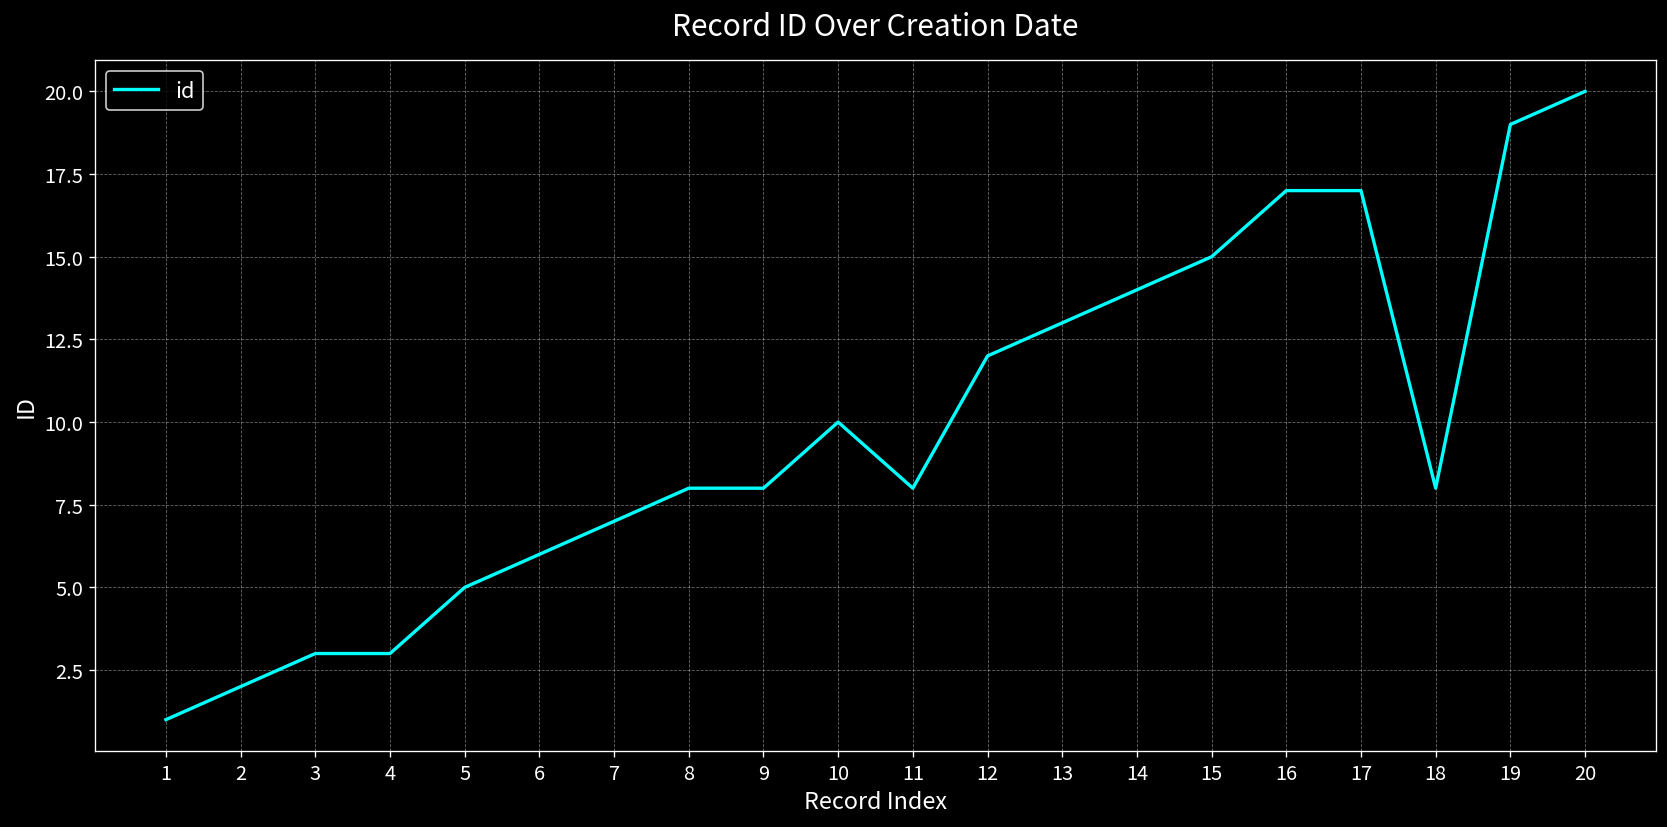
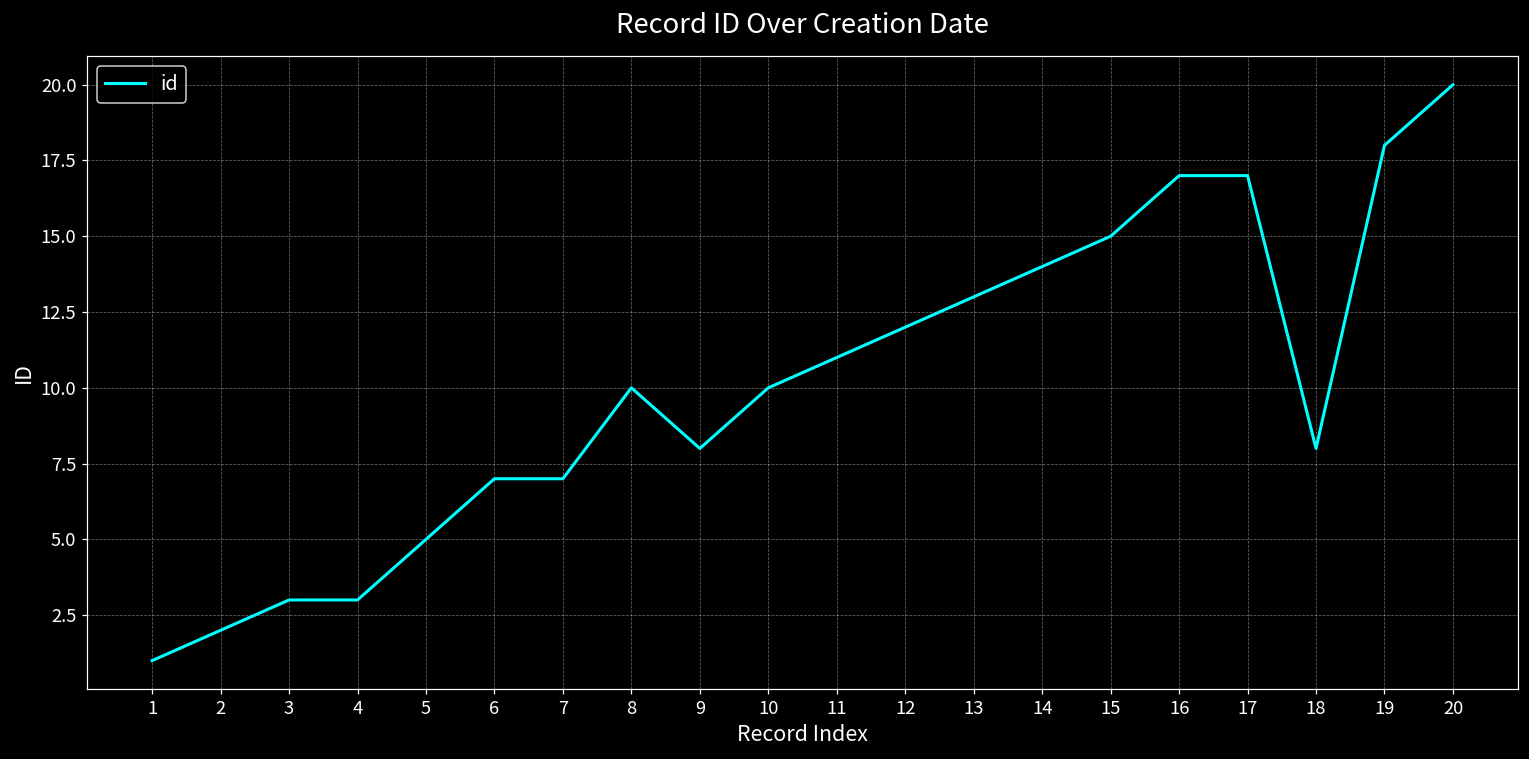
  {
    "1": 1,
    "2": 2,
    "3": 3,
    "4": 3,
    "5": 5,
-   "6": 6,
+   "6": 7,
    "7": 7,
-   "8": 8,
+   "8": 10,
    "9": 8,
    "10": 10,
-   "11": 8,
+   "11": 11,
    "12": 12,
    "13": 13,
    "14": 14,
    "15": 15,
    "16": 17,
    "17": 17,
    "18": 8,
-   "19": 19,
+   "19": 18,
    "20": 20
  }
